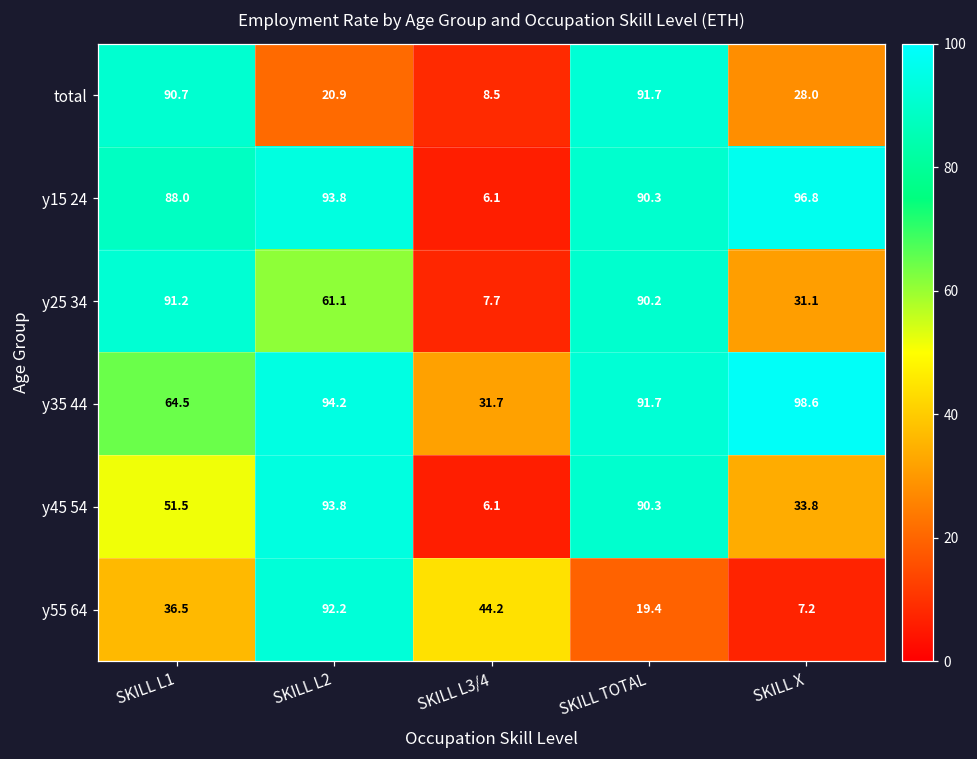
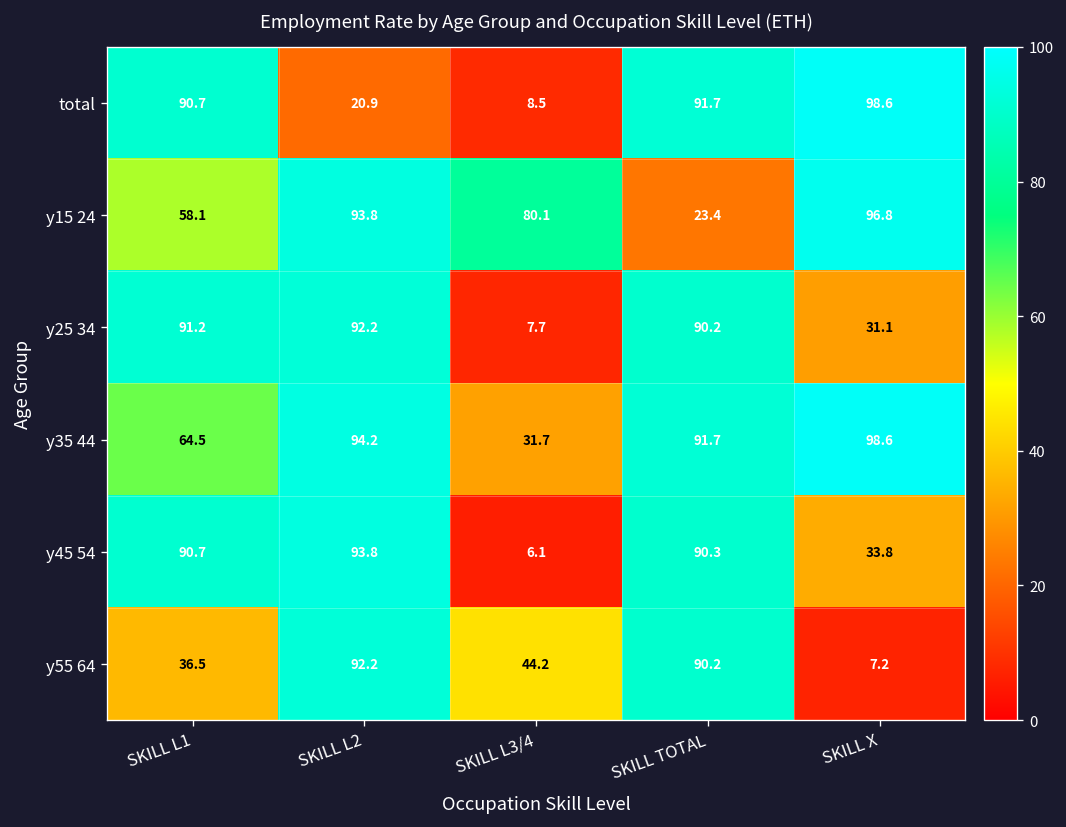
  {
    "total": {
      "SKILL L1": 90.7,
      "SKILL L2": 20.9,
      "SKILL L3/4": 8.5,
      "SKILL TOTAL": 91.7,
-     "SKILL X": 28.0
+     "SKILL X": 98.6
    },
    "y15 24": {
-     "SKILL L1": 88.0,
+     "SKILL L1": 58.1,
      "SKILL L2": 93.8,
-     "SKILL L3/4": 6.1,
-     "SKILL TOTAL": 90.3,
+     "SKILL L3/4": 80.1,
+     "SKILL TOTAL": 23.4,
      "SKILL X": 96.8
    },
    "y25 34": {
      "SKILL L1": 91.2,
-     "SKILL L2": 61.1,
+     "SKILL L2": 92.2,
      "SKILL L3/4": 7.7,
      "SKILL TOTAL": 90.2,
      "SKILL X": 31.1
    },
    "y35 44": {
      "SKILL L1": 64.5,
      "SKILL L2": 94.2,
      "SKILL L3/4": 31.7,
      "SKILL TOTAL": 91.7,
      "SKILL X": 98.6
    },
    "y45 54": {
-     "SKILL L1": 51.5,
+     "SKILL L1": 90.7,
      "SKILL L2": 93.8,
      "SKILL L3/4": 6.1,
      "SKILL TOTAL": 90.3,
      "SKILL X": 33.8
    },
    "y55 64": {
      "SKILL L1": 36.5,
      "SKILL L2": 92.2,
      "SKILL L3/4": 44.2,
-     "SKILL TOTAL": 19.4,
+     "SKILL TOTAL": 90.2,
      "SKILL X": 7.2
    }
  }
